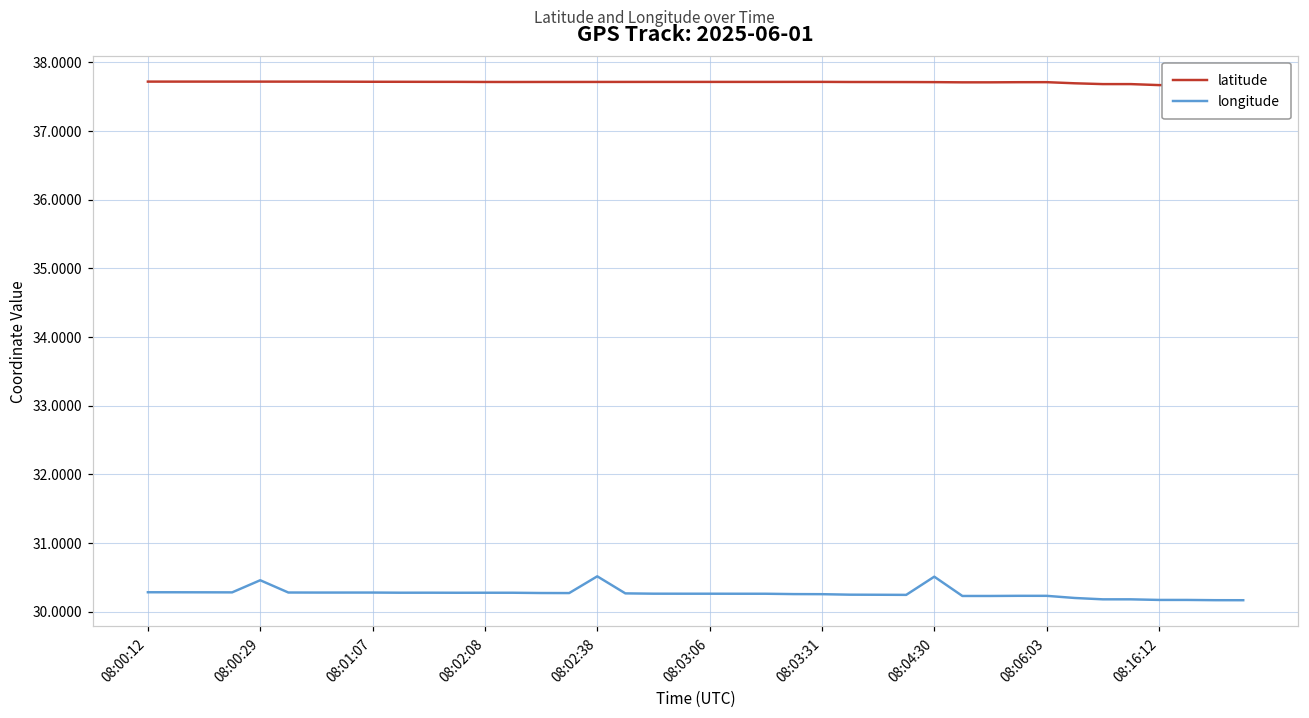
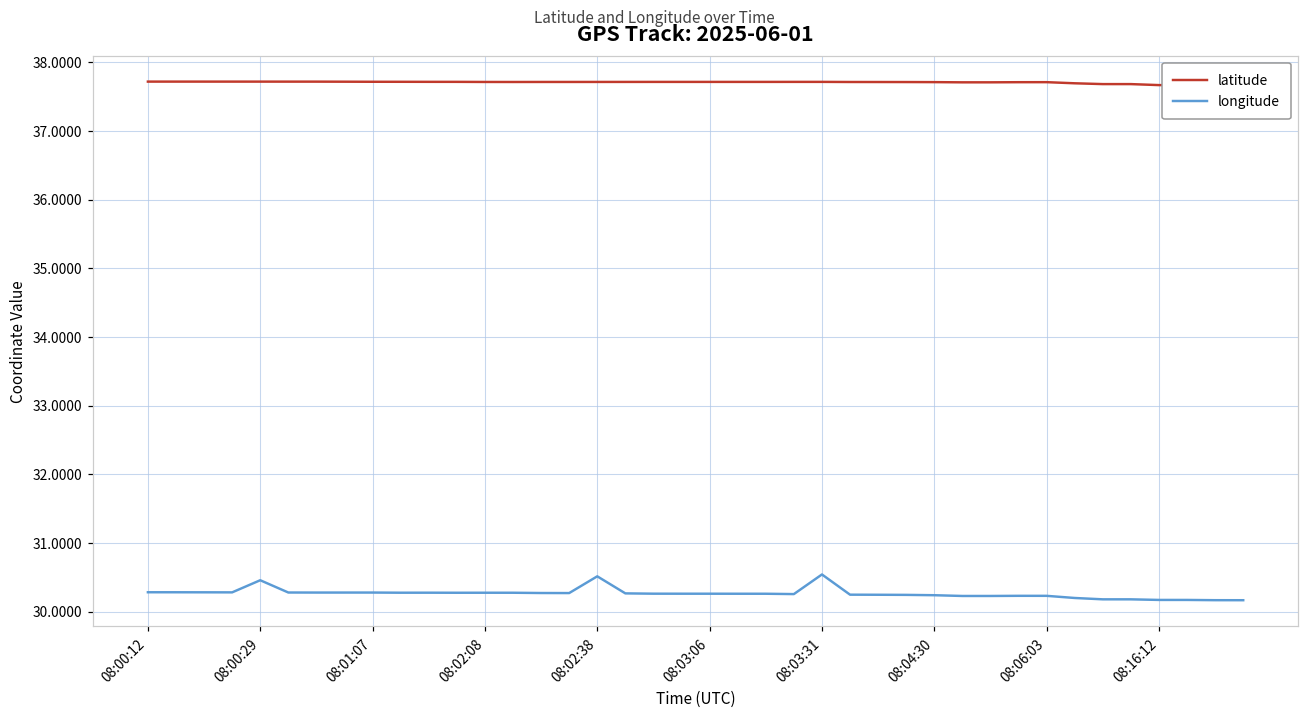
  {
    "latitude": {
      "08:00:12": 37.7,
      "08:00:29": 37.7,
      "08:01:07": 37.7,
      "08:02:08": 37.7,
      "08:02:38": 37.7,
      "08:03:06": 37.7,
      "08:03:31": 37.7,
      "08:04:30": 37.7,
      "08:06:03": 37.7,
      "08:16:12": 37.7
    },
    "longitude": {
      "08:00:12": 30.3,
      "08:00:29": 30.5,
      "08:01:07": 30.3,
      "08:02:08": 30.3,
      "08:02:38": 30.5,
      "08:03:06": 30.3,
-     "08:03:31": 30.3,
-     "08:04:30": 30.5,
+     "08:03:31": 30.5,
+     "08:04:30": 30.2,
      "08:06:03": 30.2,
      "08:16:12": 30.2
    }
  }
